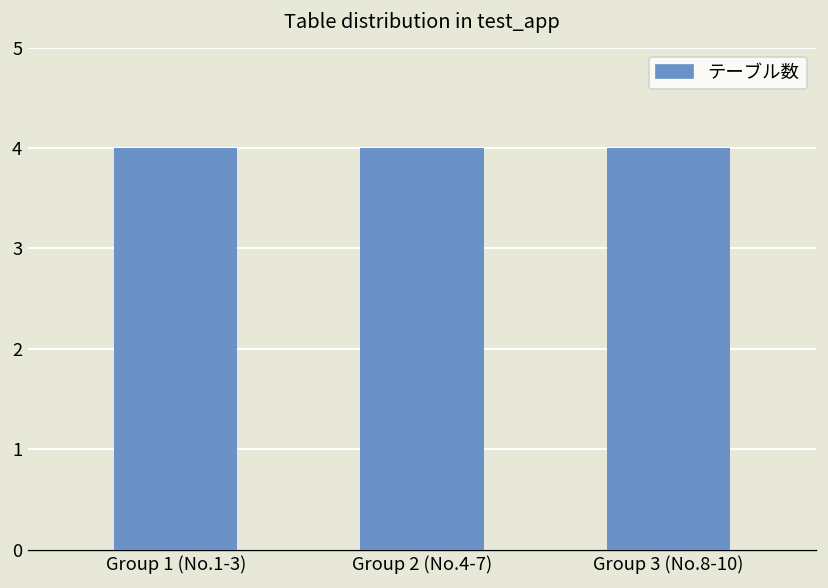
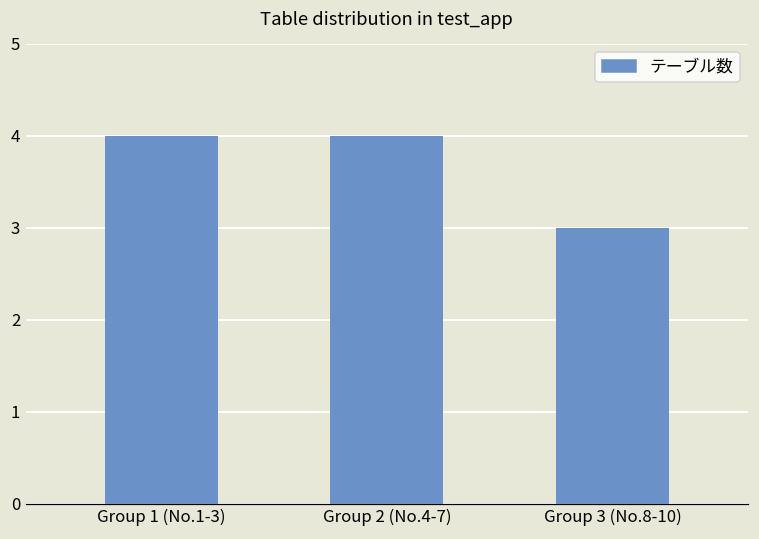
  {
    "Group 1 (No.1-3)": 4,
    "Group 2 (No.4-7)": 4,
-   "Group 3 (No.8-10)": 4
+   "Group 3 (No.8-10)": 3
  }
